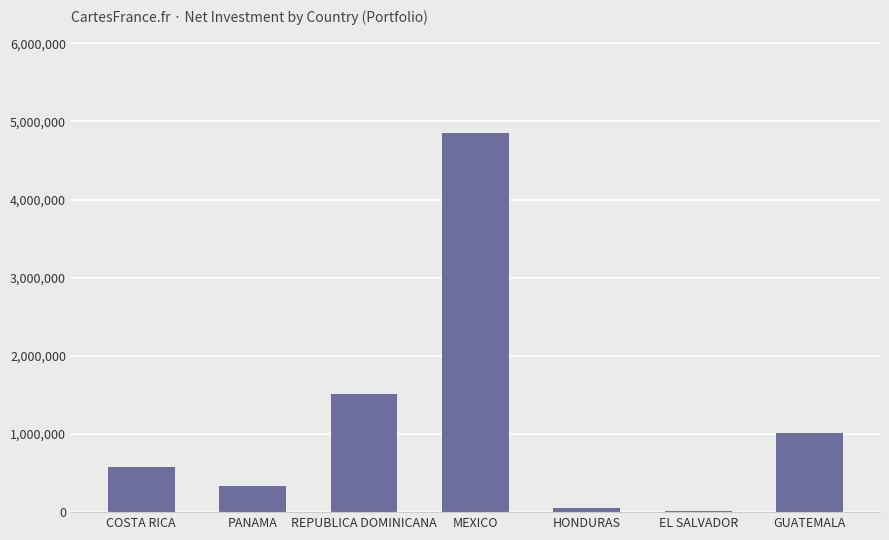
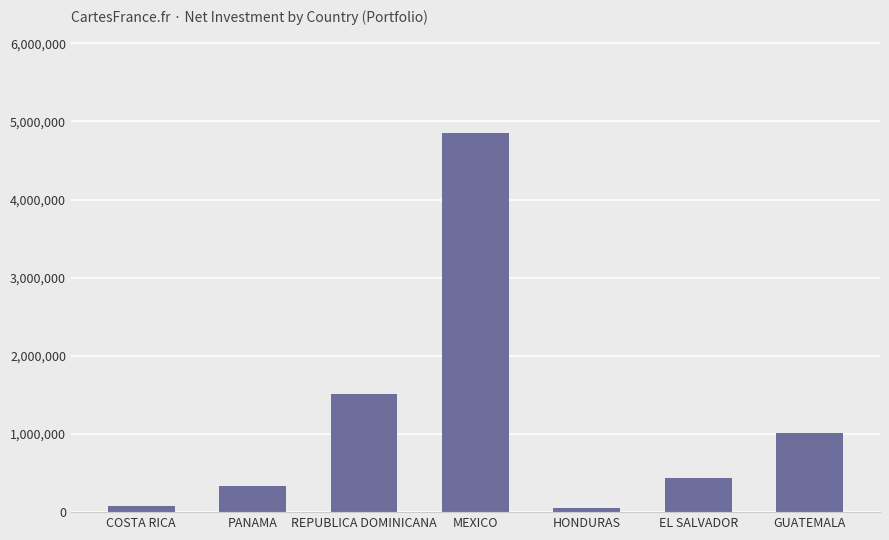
  {
-   "COSTA RICA": "600,000",
+   "COSTA RICA": "100,000",
    "PANAMA": "300,000",
    "REPUBLICA DOMINICANA": "1,500,000",
    "MEXICO": "4,900,000",
    "HONDURAS": "100,000",
-   "EL SALVADOR": "0",
+   "EL SALVADOR": "400,000",
    "GUATEMALA": "1,000,000"
  }
